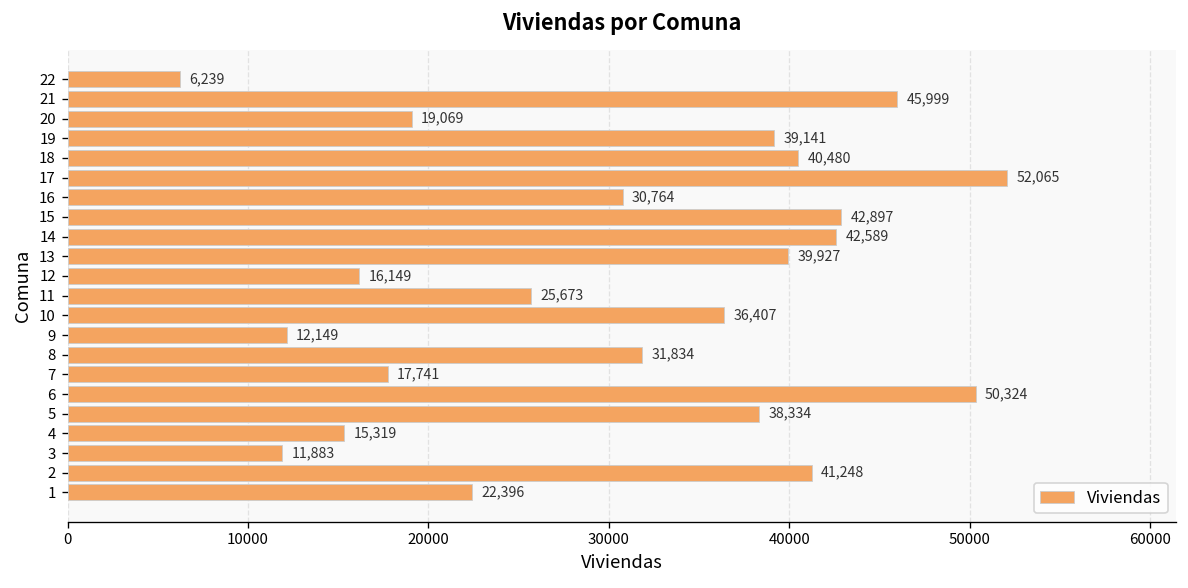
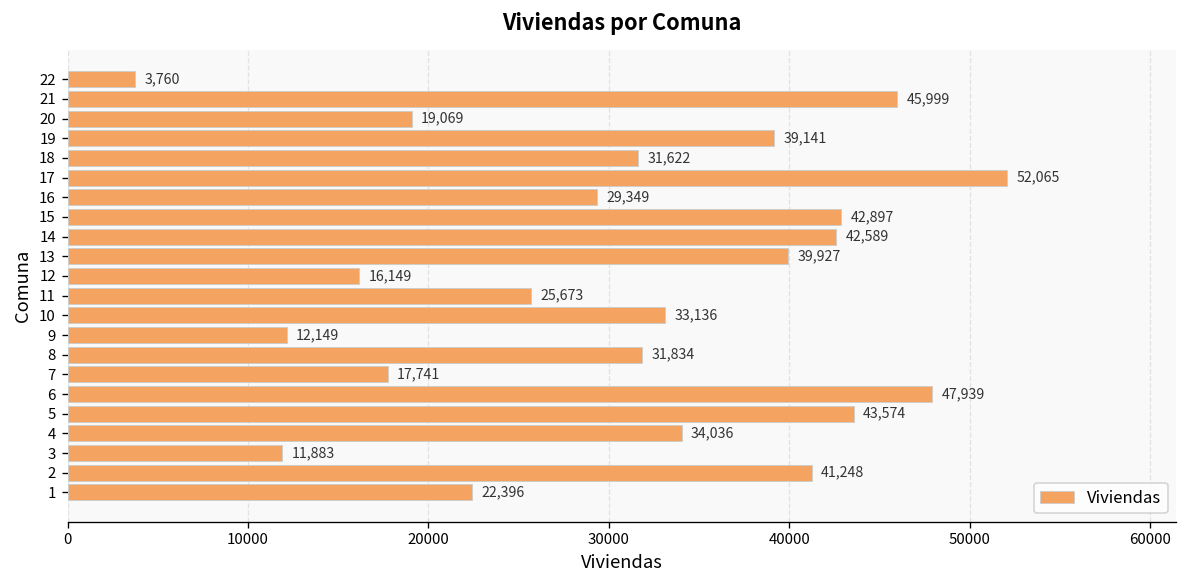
  {
-   "22": "6,239",
+   "22": "3,760",
    "21": "45,999",
    "20": "19,069",
    "19": "39,141",
-   "18": "40,480",
+   "18": "31,622",
    "17": "52,065",
-   "16": "30,764",
+   "16": "29,349",
    "15": "42,897",
    "14": "42,589",
    "13": "39,927",
    "12": "16,149",
    "11": "25,673",
-   "10": "36,407",
+   "10": "33,136",
    "9": "12,149",
    "8": "31,834",
    "7": "17,741",
-   "6": "50,324",
-   "5": "38,334",
-   "4": "15,319",
+   "6": "47,939",
+   "5": "43,574",
+   "4": "34,036",
    "3": "11,883",
    "2": "41,248",
    "1": "22,396"
  }
